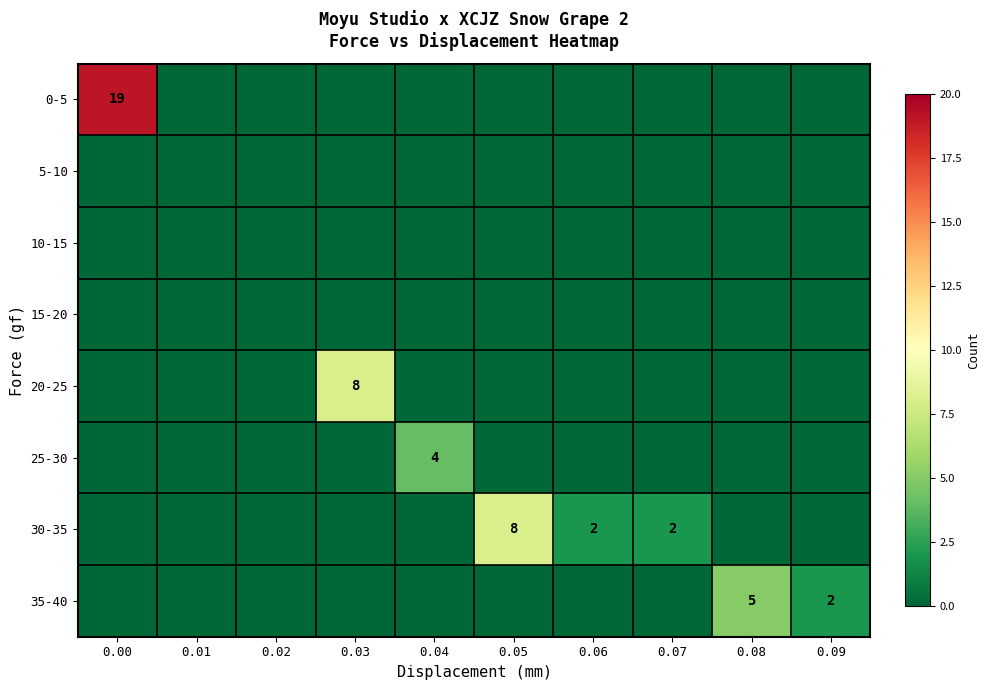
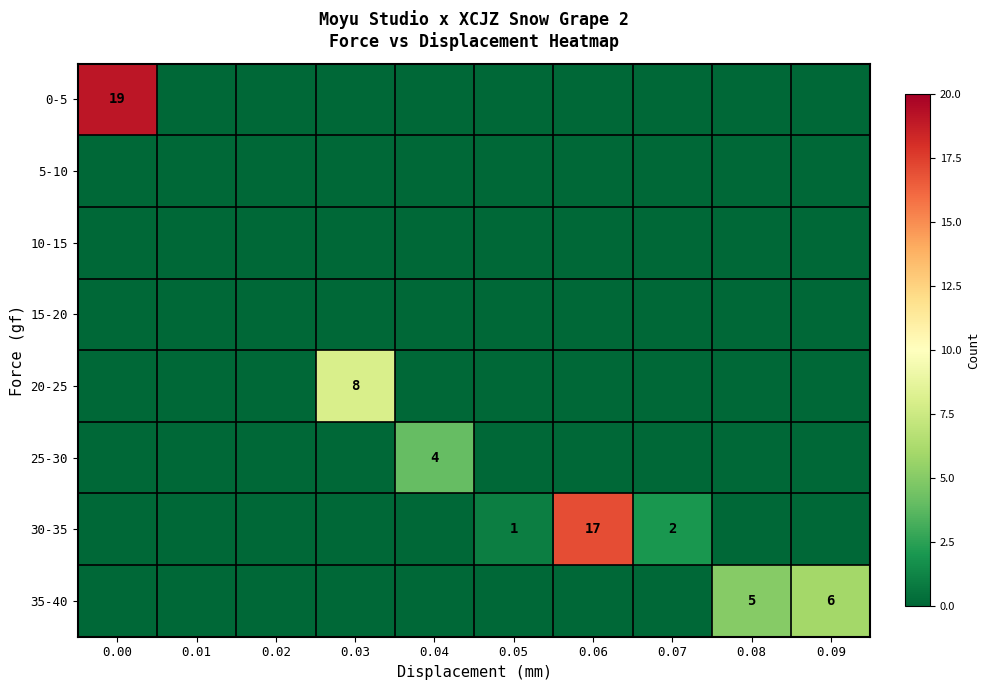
  {
    "0-5": {
      "0.00": 19
    },
    "20-25": {
      "0.03": 8
    },
    "25-30": {
      "0.04": 4
    },
    "30-35": {
-     "0.05": 8,
-     "0.06": 2,
+     "0.05": 1,
+     "0.06": 17,
      "0.07": 2
    },
    "35-40": {
      "0.08": 5,
-     "0.09": 2
+     "0.09": 6
    }
  }
